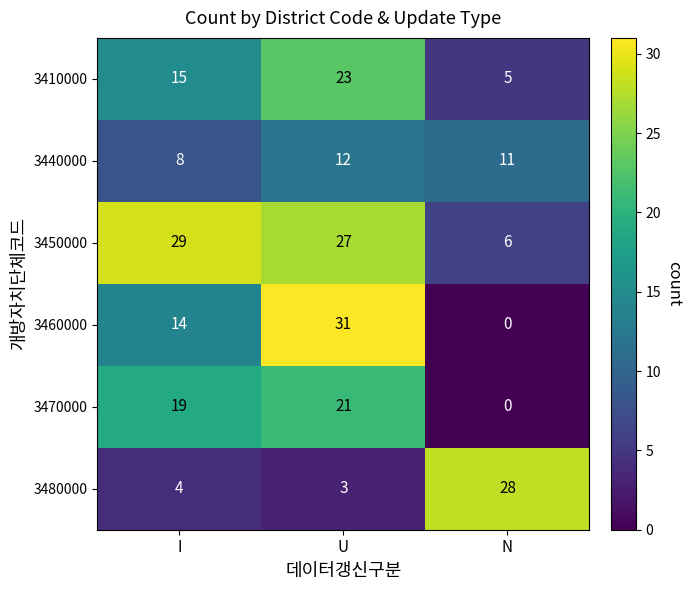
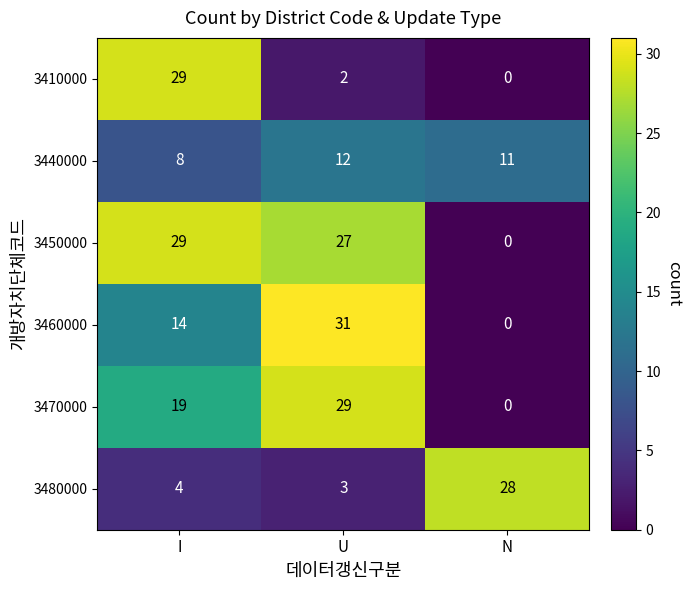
  {
    "3410000": {
-     "I": 15,
-     "U": 23,
-     "N": 5
+     "I": 29,
+     "U": 2,
+     "N": 0
    },
    "3440000": {
      "I": 8,
      "U": 12,
      "N": 11
    },
    "3450000": {
      "I": 29,
      "U": 27,
-     "N": 6
+     "N": 0
    },
    "3460000": {
      "I": 14,
      "U": 31,
      "N": 0
    },
    "3470000": {
      "I": 19,
-     "U": 21,
+     "U": 29,
      "N": 0
    },
    "3480000": {
      "I": 4,
      "U": 3,
      "N": 28
    }
  }
